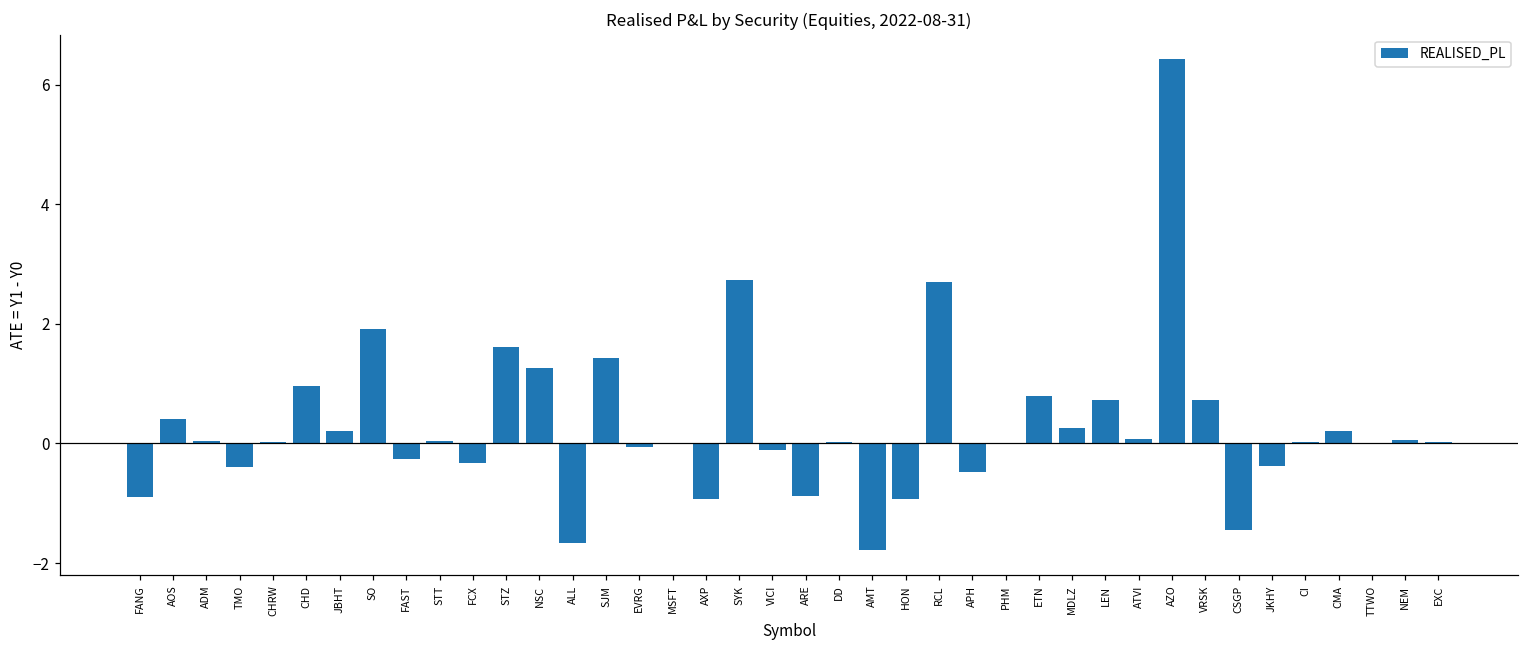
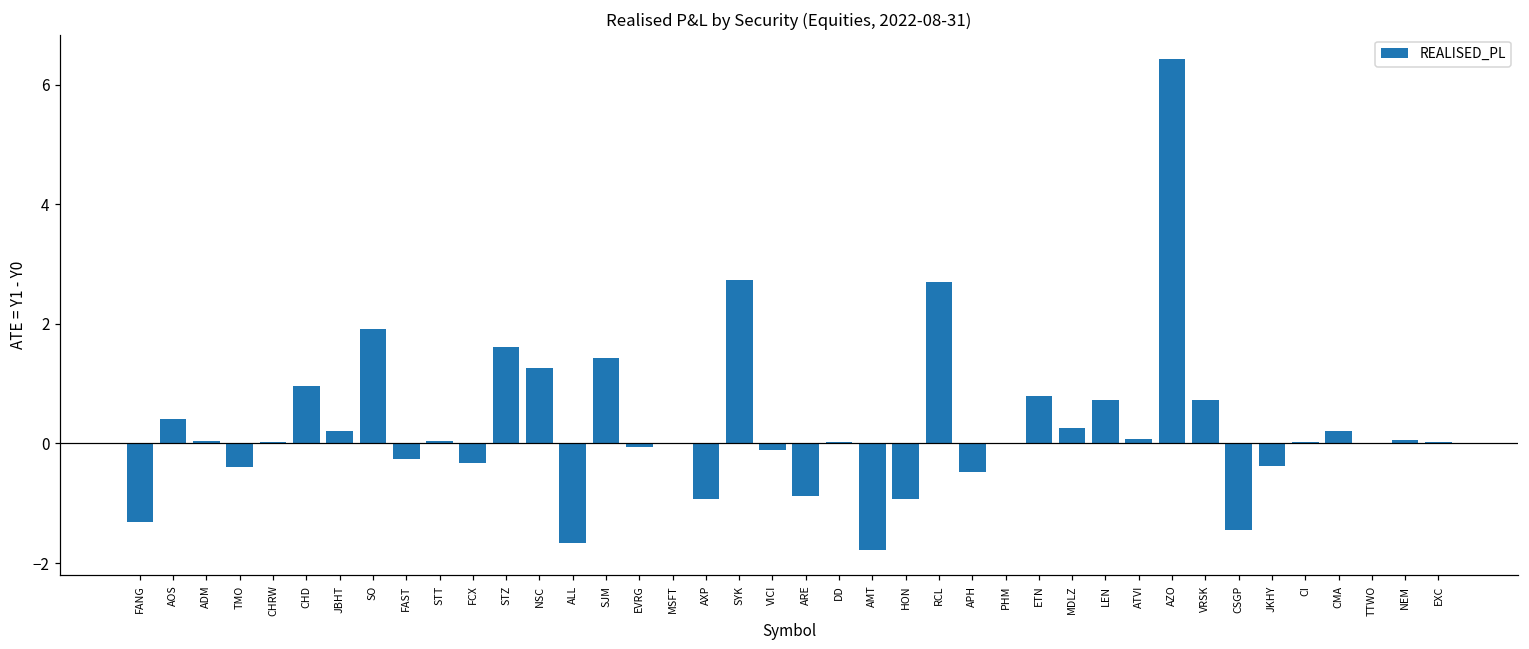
  {
-   "FANG": -0.9,
+   "FANG": -1.3,
    "AOS": 0.4,
    "TMO": -0.4,
    "CHD": 1.0,
    "JBHT": 0.2,
    "SO": 1.9,
    "FAST": -0.3,
    "STT": 0.0,
    "FCX": -0.3,
    "STZ": 1.6,
    "NSC": 1.3,
    "ALL": -1.7,
    "SJM": 1.4,
    "EVRG": -0.1,
    "AXP": -0.9,
    "SYK": 2.7,
    "VICI": -0.1,
    "ARE": -0.9,
    "AMT": -1.8,
    "HON": -0.9,
    "RCL": 2.7,
    "APH": -0.5,
    "ETN": 0.8,
    "MDLZ": 0.3,
    "LEN": 0.7,
    "ATVI": 0.1,
    "AZO": 6.4,
    "VRSK": 0.7,
    "CSGP": -1.5,
    "JKHY": -0.4,
    "CMA": 0.2,
    "NEM": 0.1
  }
